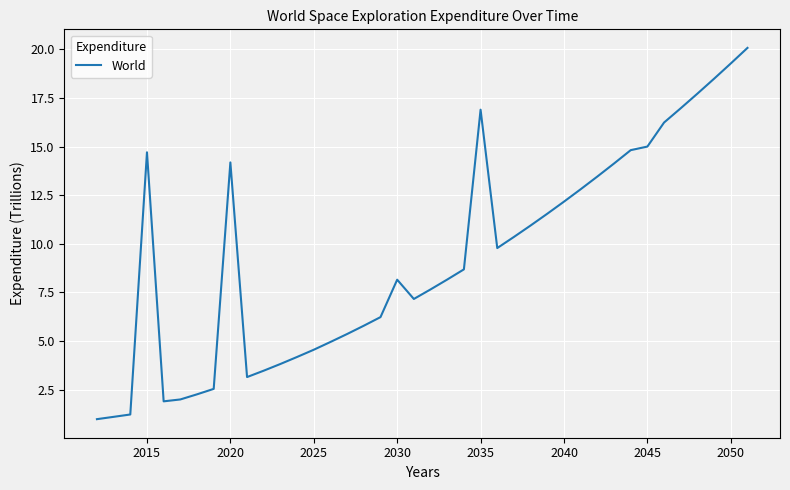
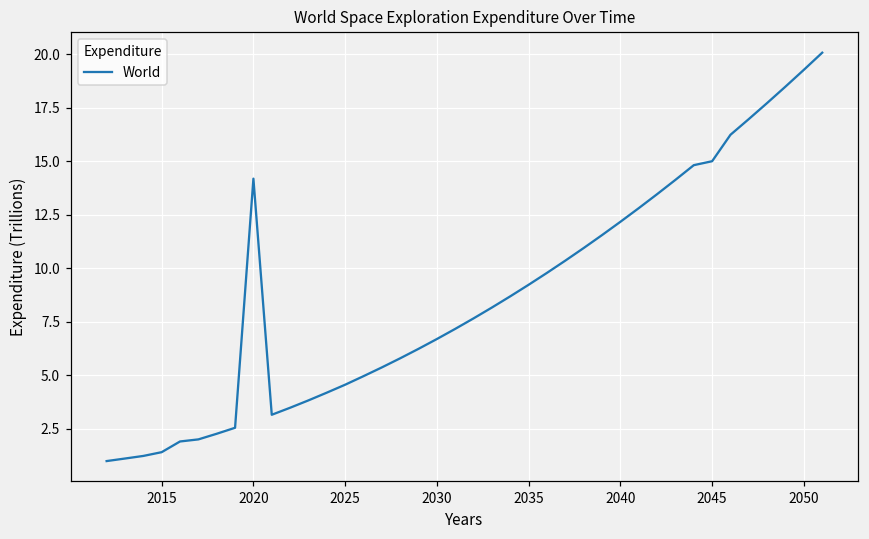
  {
-   "2015": 14.7,
+   "2015": 1.4,
    "2020": 14.2,
    "2025": 4.6,
-   "2030": 8.2,
-   "2035": 16.9,
+   "2030": 6.7,
+   "2035": 9.2,
    "2040": 12.2,
    "2045": 15.0,
    "2050": 19.3
  }
